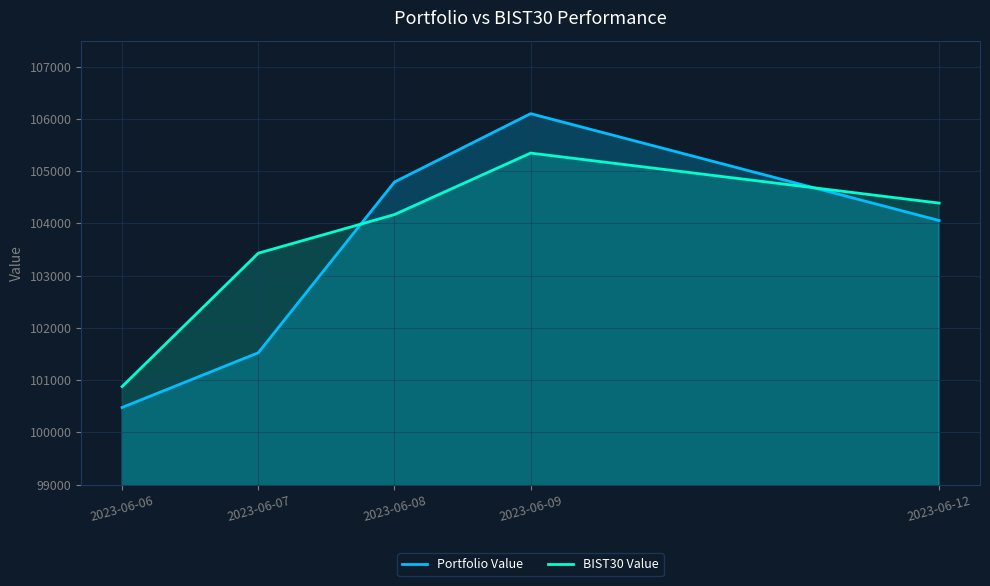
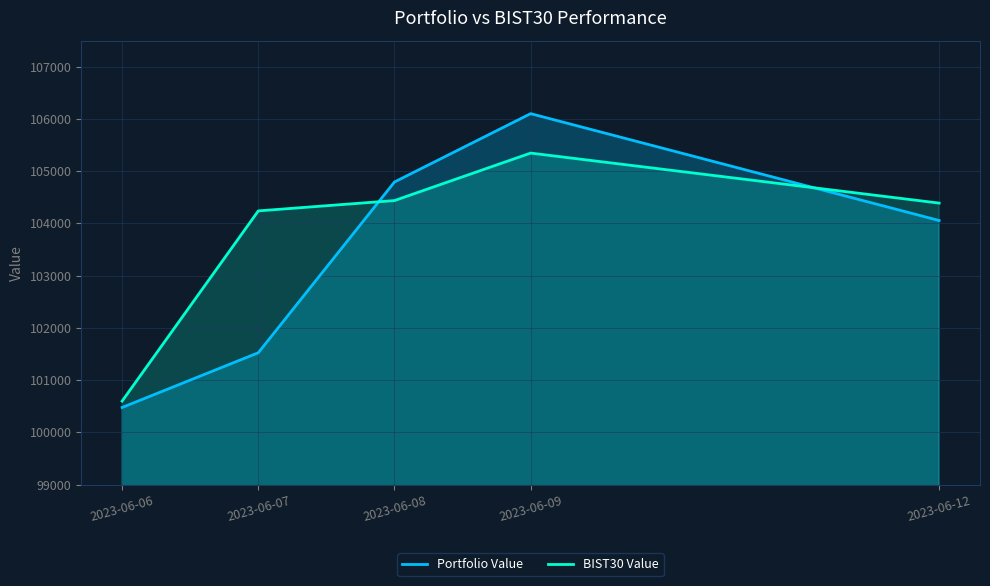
  {
    "Portfolio Value": {
      "2023-06-06": 100500,
      "2023-06-07": 101500,
      "2023-06-08": 104800,
      "2023-06-09": 106100,
      "2023-06-12": 104100
    },
    "BIST30 Value": {
-     "2023-06-06": 100900,
-     "2023-06-07": 103400,
-     "2023-06-08": 104200,
+     "2023-06-06": 100600,
+     "2023-06-07": 104200,
+     "2023-06-08": 104400,
      "2023-06-09": 105300,
      "2023-06-12": 104400
    }
  }
